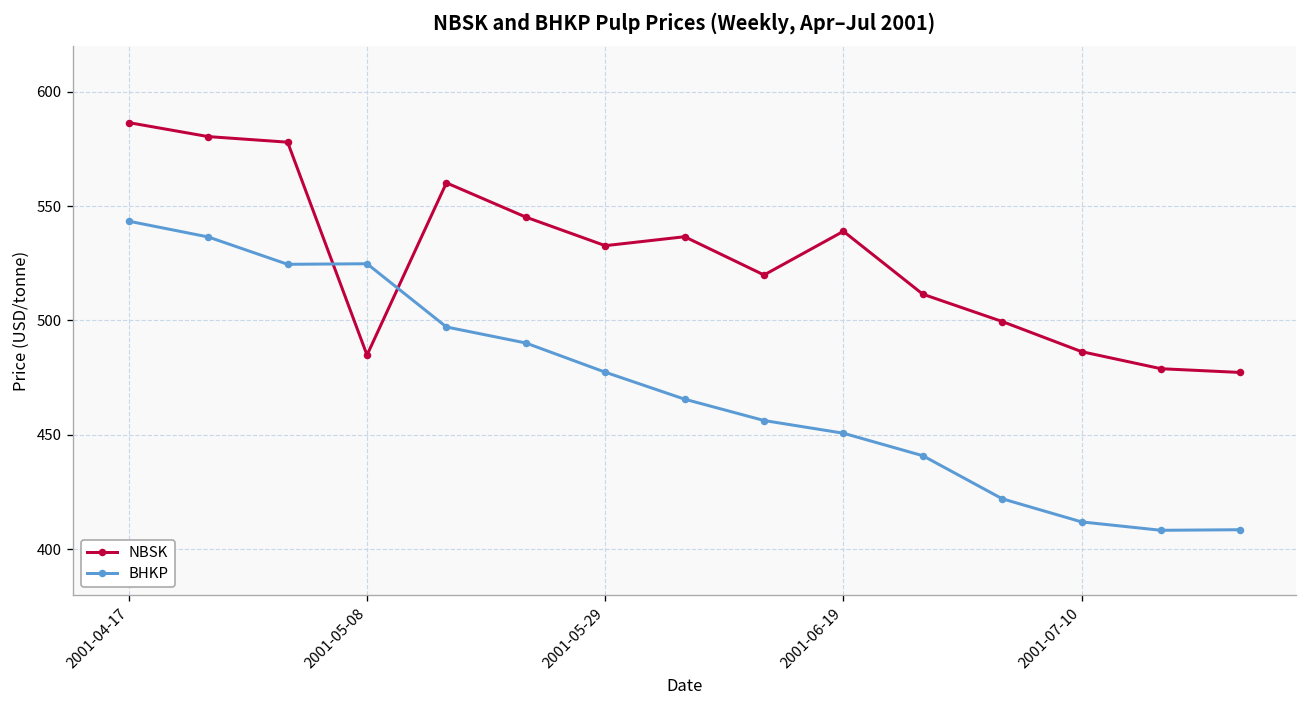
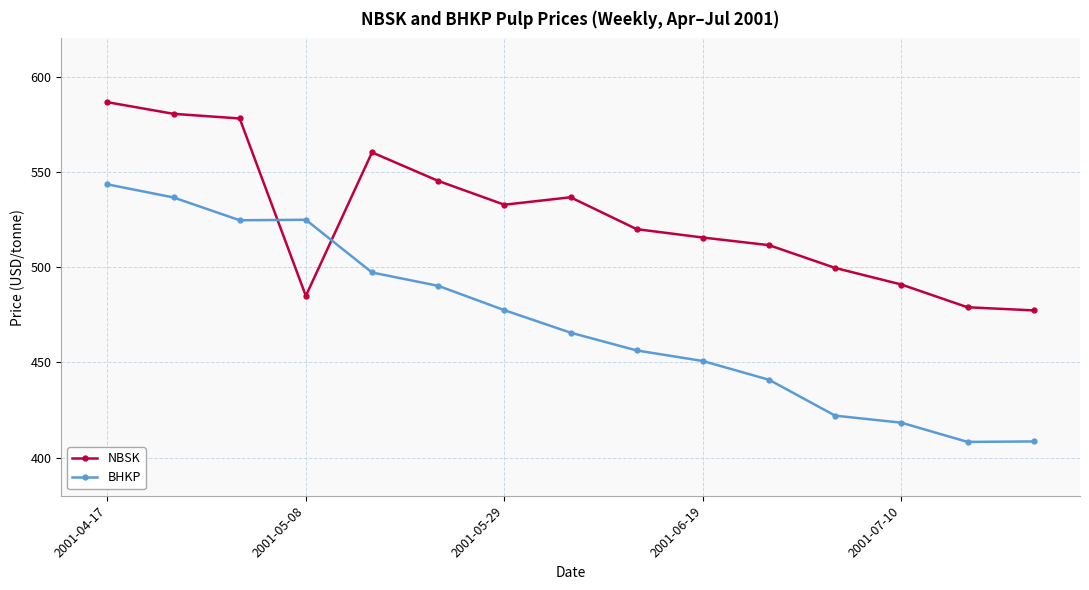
  {
    "NBSK": {
      "2001-04-17": 587,
      "2001-05-08": 485,
      "2001-05-29": 533,
-     "2001-06-19": 539,
-     "2001-07-10": 486
+     "2001-06-19": 516,
+     "2001-07-10": 491
    },
    "BHKP": {
      "2001-04-17": 543,
      "2001-05-08": 525,
      "2001-05-29": 477,
      "2001-06-19": 451,
-     "2001-07-10": 412
+     "2001-07-10": 418
    }
  }
